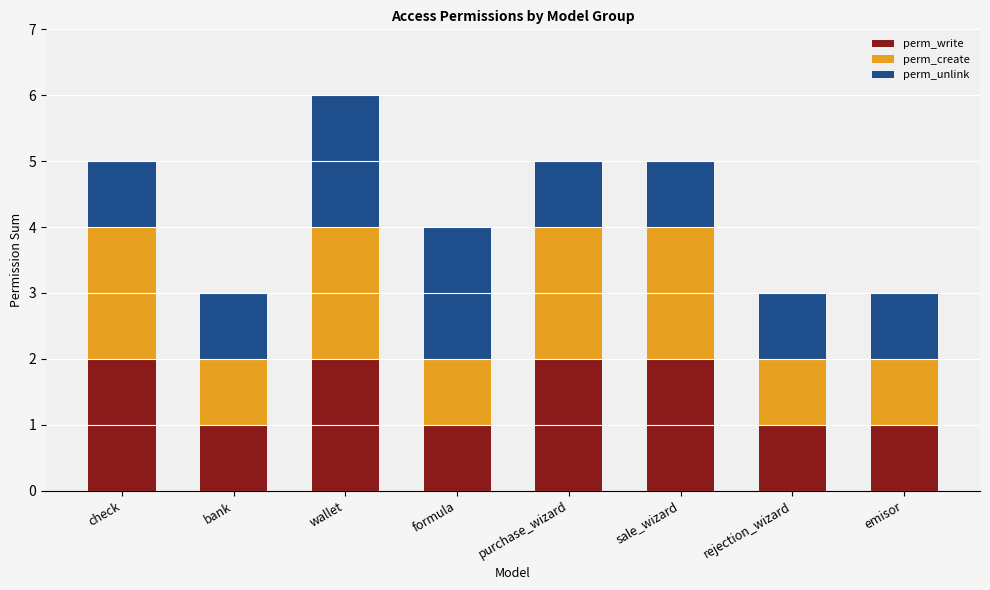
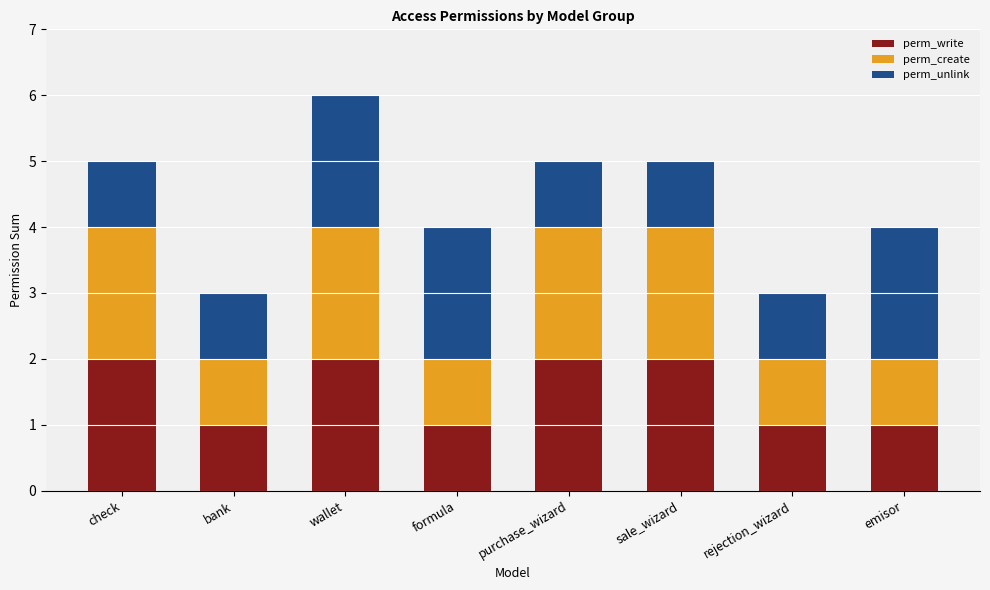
  {
    "perm_write": {
      "check": 2,
      "bank": 1,
      "wallet": 2,
      "formula": 1,
      "purchase_wizard": 2,
      "sale_wizard": 2,
      "rejection_wizard": 1,
      "emisor": 1
    },
    "perm_create": {
      "check": 2,
      "bank": 1,
      "wallet": 2,
      "formula": 1,
      "purchase_wizard": 2,
      "sale_wizard": 2,
      "rejection_wizard": 1,
      "emisor": 1
    },
    "perm_unlink": {
      "check": 1,
      "bank": 1,
      "wallet": 2,
      "formula": 2,
      "purchase_wizard": 1,
      "sale_wizard": 1,
      "rejection_wizard": 1,
-     "emisor": 1
+     "emisor": 2
    }
  }
